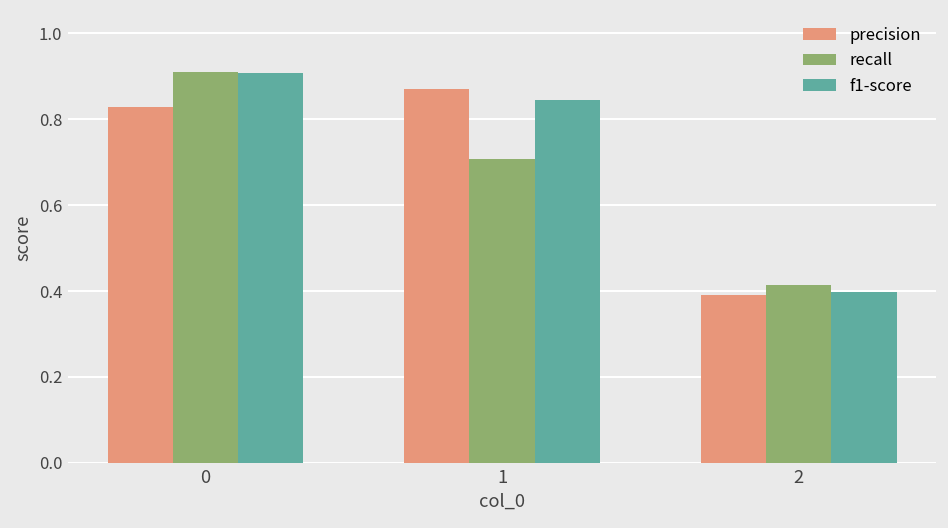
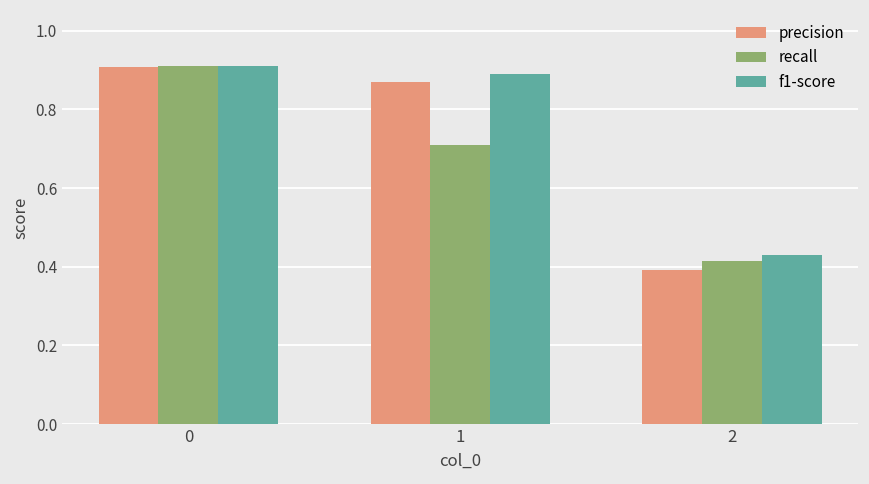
  {
    "precision": {
-     "0": 0.83,
+     "0": 0.91,
      "1": 0.87,
      "2": 0.39
    },
    "recall": {
      "0": 0.91,
      "1": 0.71,
      "2": 0.41
    },
    "f1-score": {
      "0": 0.91,
-     "1": 0.85,
-     "2": 0.40
+     "1": 0.89,
+     "2": 0.43
    }
  }
